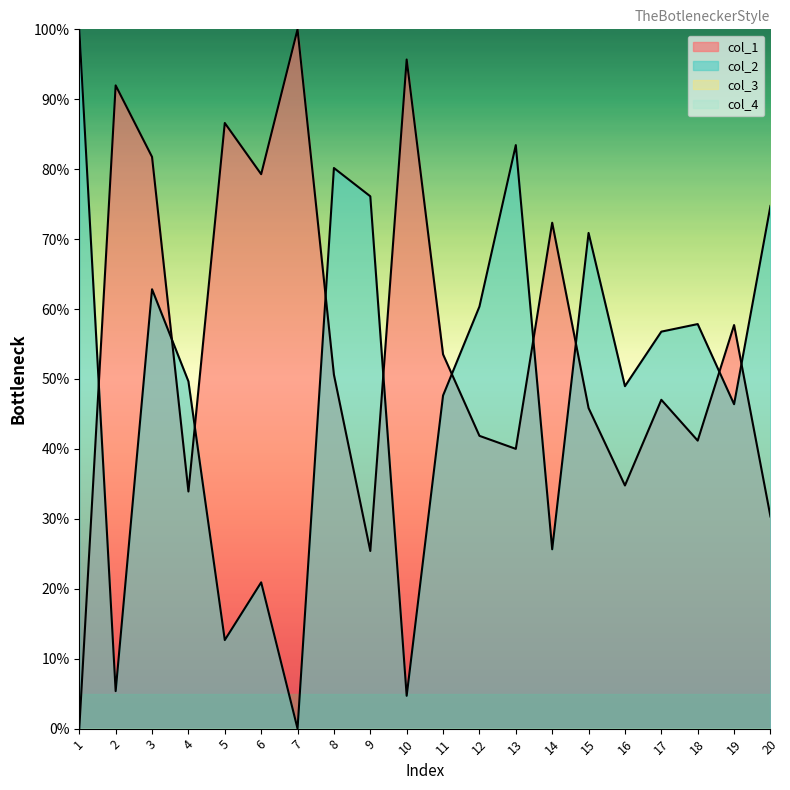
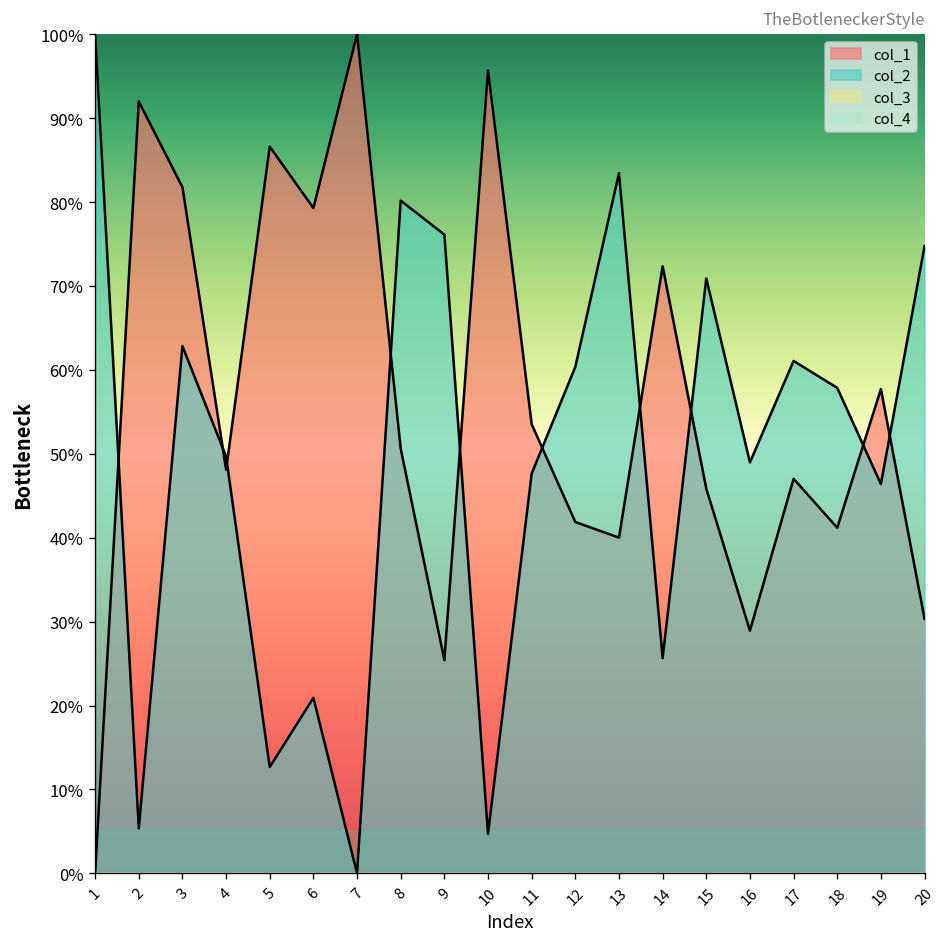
  {
    "col_1": {
      "2": "92%",
      "3": "82%",
-     "4": "34%",
+     "4": "48%",
      "5": "87%",
      "6": "79%",
      "7": "100%",
      "8": "51%",
      "9": "25%",
      "10": "96%",
      "11": "54%",
      "12": "42%",
      "13": "40%",
      "14": "72%",
      "15": "46%",
-     "16": "35%",
+     "16": "29%",
      "17": "47%",
      "18": "41%",
      "19": "58%",
      "20": "30%"
    },
    "col_2": {
      "1": "100%",
      "2": "5%",
      "3": "63%",
      "4": "50%",
      "5": "13%",
      "6": "21%",
      "8": "80%",
      "9": "76%",
      "11": "48%",
      "12": "60%",
      "13": "83%",
      "14": "26%",
      "15": "71%",
      "16": "49%",
-     "17": "57%",
+     "17": "61%",
      "18": "58%",
      "19": "46%",
      "20": "75%"
    }
  }
